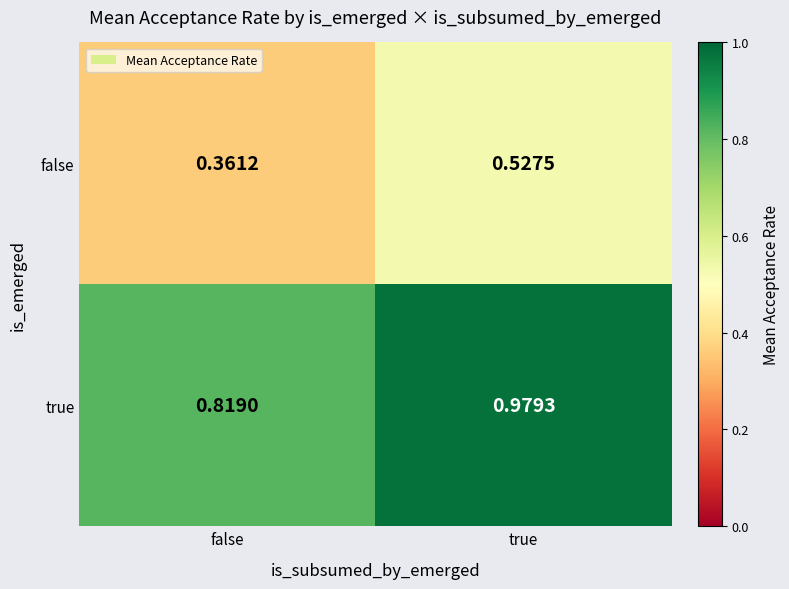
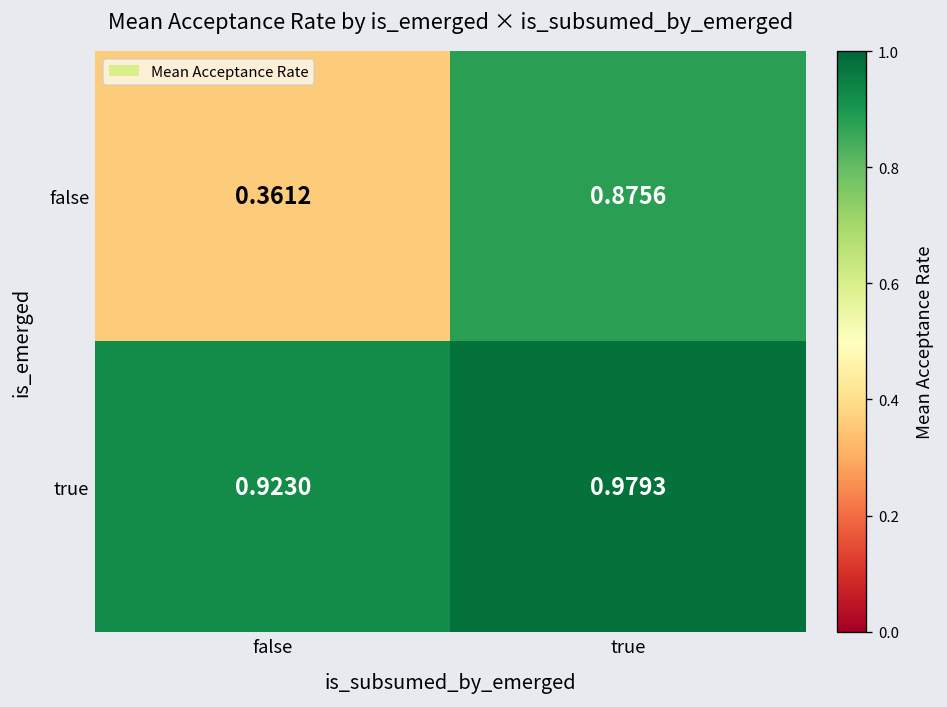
  {
    "false": {
      "false": 0.3612,
-     "true": 0.5275
+     "true": 0.8756
    },
    "true": {
-     "false": 0.8190,
+     "false": 0.9230,
      "true": 0.9793
    }
  }
